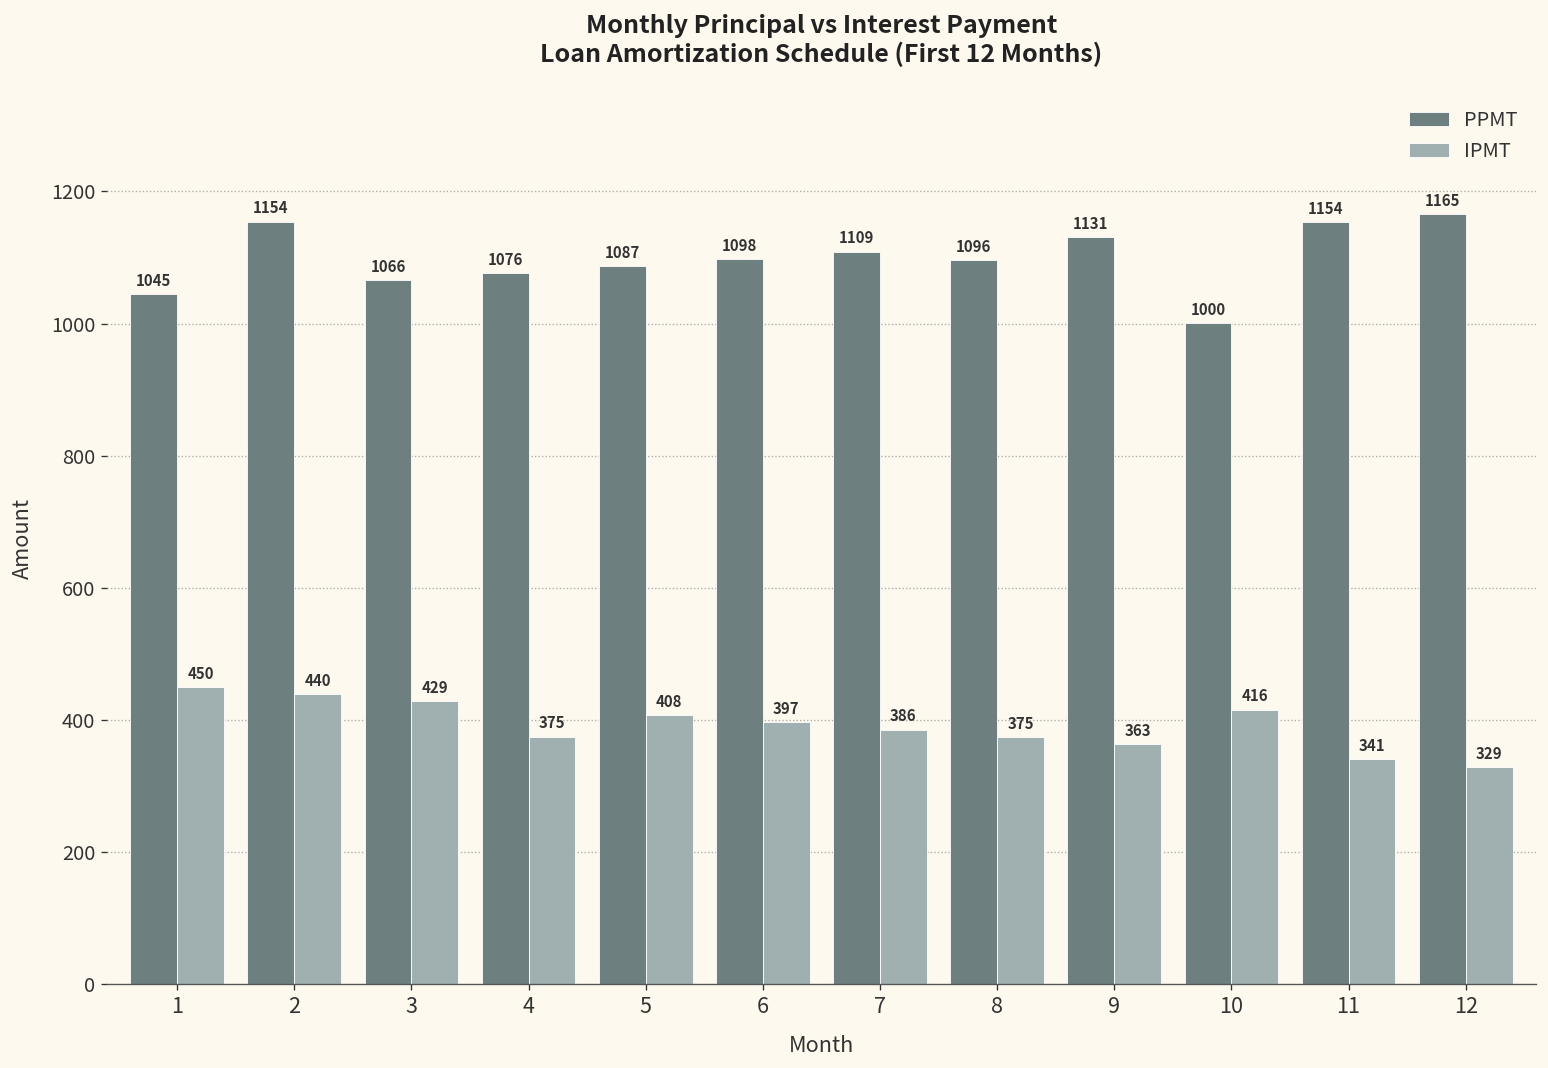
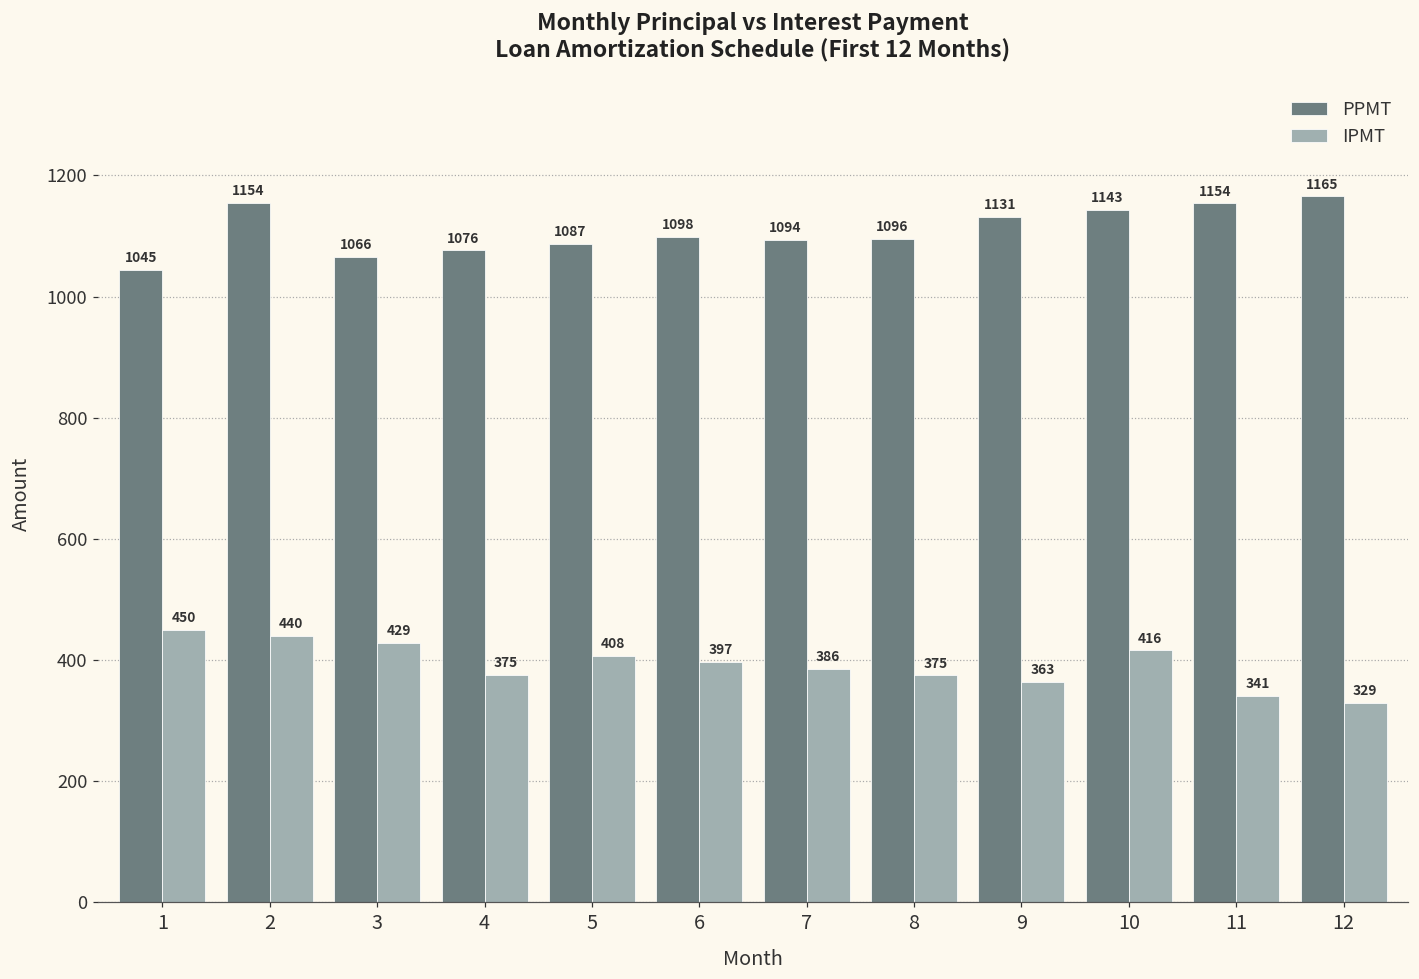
  {
    "PPMT": {
      "1": 1045,
      "2": 1154,
      "3": 1066,
      "4": 1076,
      "5": 1087,
      "6": 1098,
-     "7": 1109,
+     "7": 1094,
      "8": 1096,
      "9": 1131,
-     "10": 1000,
+     "10": 1143,
      "11": 1154,
      "12": 1165
    },
    "IPMT": {
      "1": 450,
      "2": 440,
      "3": 429,
      "4": 375,
      "5": 408,
      "6": 397,
      "7": 386,
      "8": 375,
      "9": 363,
      "10": 416,
      "11": 341,
      "12": 329
    }
  }
